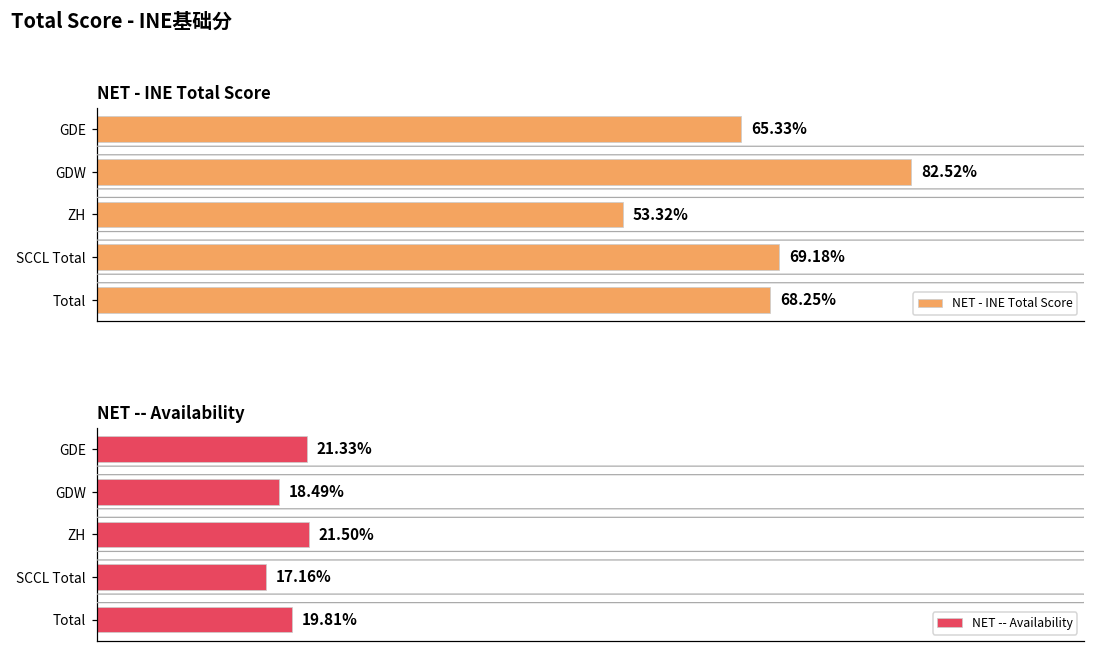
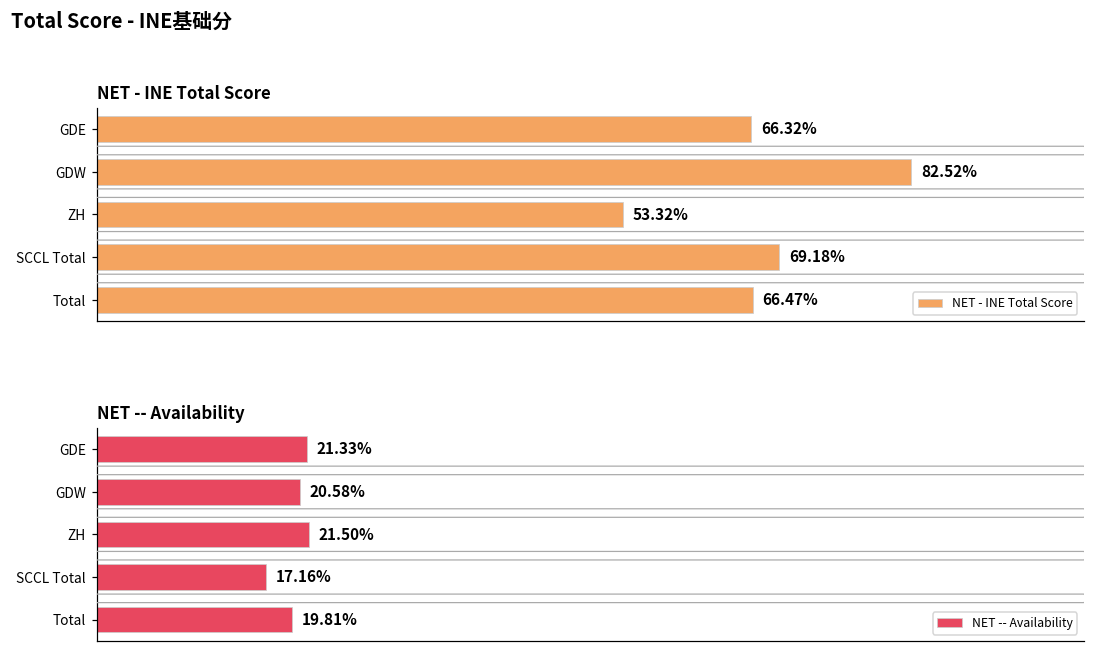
  {
    "NET - INE Total Score": {
-     "GDE": "65.33%",
+     "GDE": "66.32%",
      "GDW": "82.52%",
      "ZH": "53.32%",
      "SCCL Total": "69.18%",
-     "Total": "68.25%"
+     "Total": "66.47%"
    },
    "NET -- Availability": {
      "GDE": "21.33%",
-     "GDW": "18.49%",
+     "GDW": "20.58%",
      "ZH": "21.50%",
      "SCCL Total": "17.16%",
      "Total": "19.81%"
    }
  }
